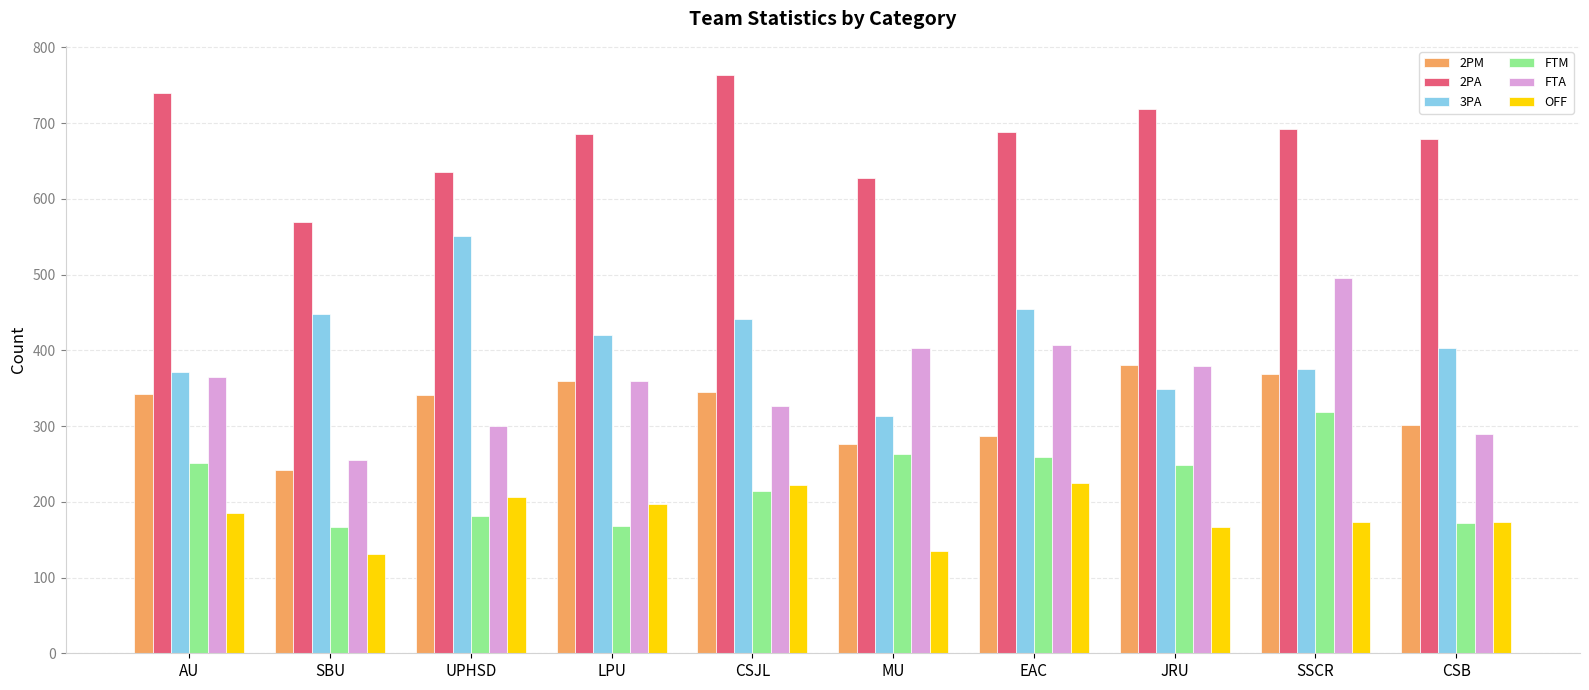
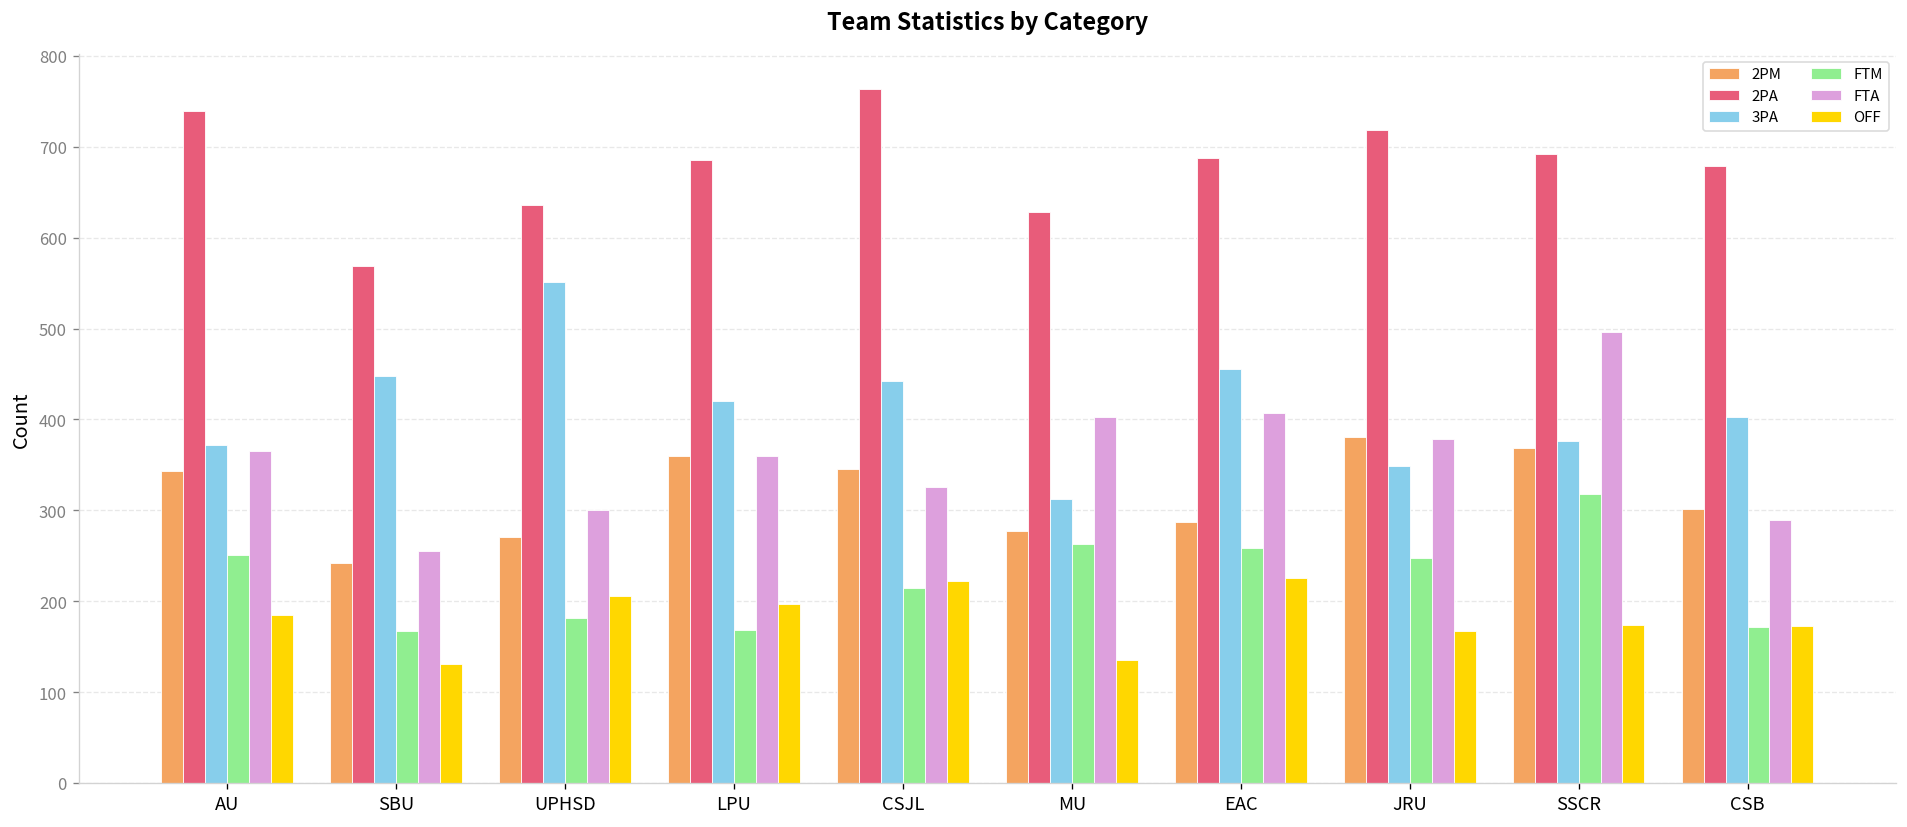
  {
    "2PM": {
      "AU": 340,
      "SBU": 240,
-     "UPHSD": 340,
+     "UPHSD": 270,
      "LPU": 360,
      "CSJL": 350,
      "MU": 280,
      "EAC": 290,
      "JRU": 380,
      "SSCR": 370,
      "CSB": 300
    },
    "2PA": {
      "AU": 740,
      "SBU": 570,
      "UPHSD": 640,
      "LPU": 690,
      "CSJL": 760,
      "MU": 630,
      "EAC": 690,
      "JRU": 720,
      "SSCR": 690,
      "CSB": 680
    },
    "3PA": {
      "AU": 370,
      "SBU": 450,
      "UPHSD": 550,
      "LPU": 420,
      "CSJL": 440,
      "MU": 310,
      "EAC": 460,
      "JRU": 350,
      "SSCR": 380,
      "CSB": 400
    },
    "FTM": {
      "AU": 250,
      "SBU": 170,
      "UPHSD": 180,
      "LPU": 170,
      "CSJL": 210,
      "MU": 260,
      "EAC": 260,
      "JRU": 250,
      "SSCR": 320,
      "CSB": 170
    },
    "FTA": {
      "AU": 370,
      "SBU": 260,
      "UPHSD": 300,
      "LPU": 360,
      "CSJL": 330,
      "MU": 400,
      "EAC": 410,
      "JRU": 380,
      "SSCR": 500,
      "CSB": 290
    },
    "OFF": {
      "AU": 190,
      "SBU": 130,
      "UPHSD": 210,
      "LPU": 200,
      "CSJL": 220,
      "MU": 140,
      "EAC": 230,
      "JRU": 170,
      "SSCR": 170,
      "CSB": 170
    }
  }
